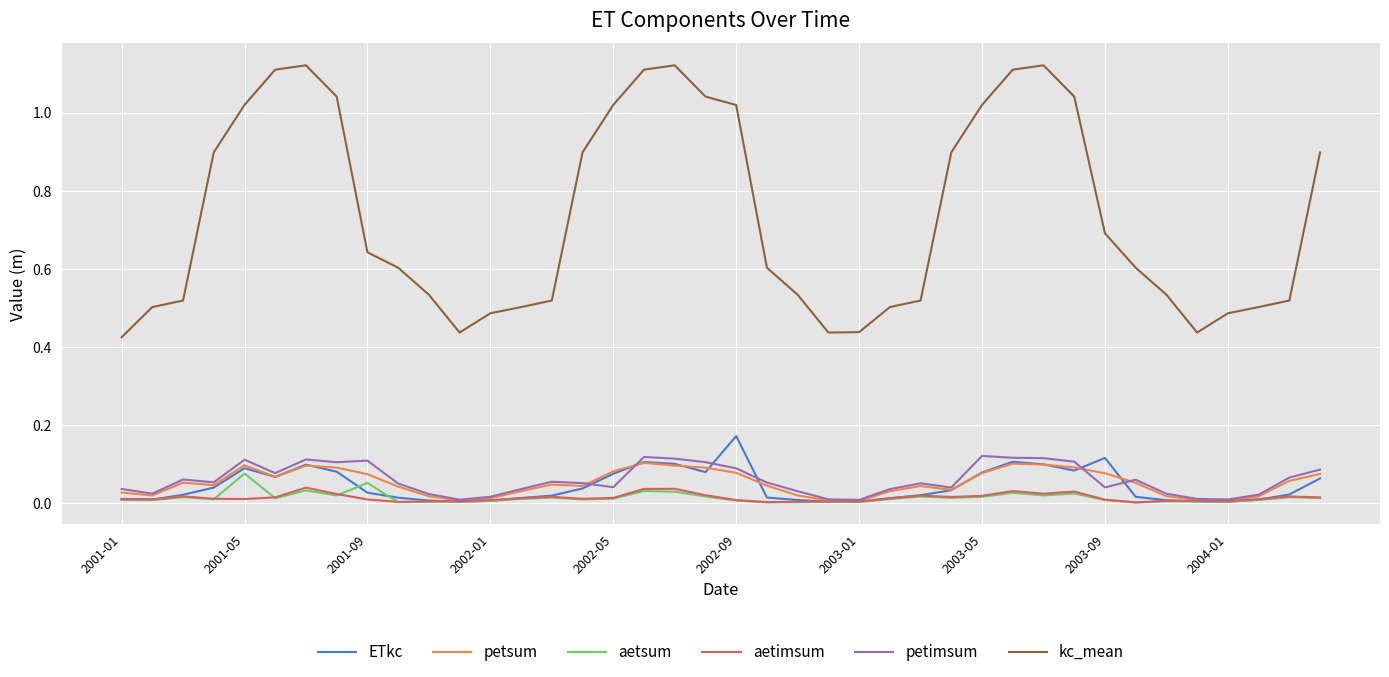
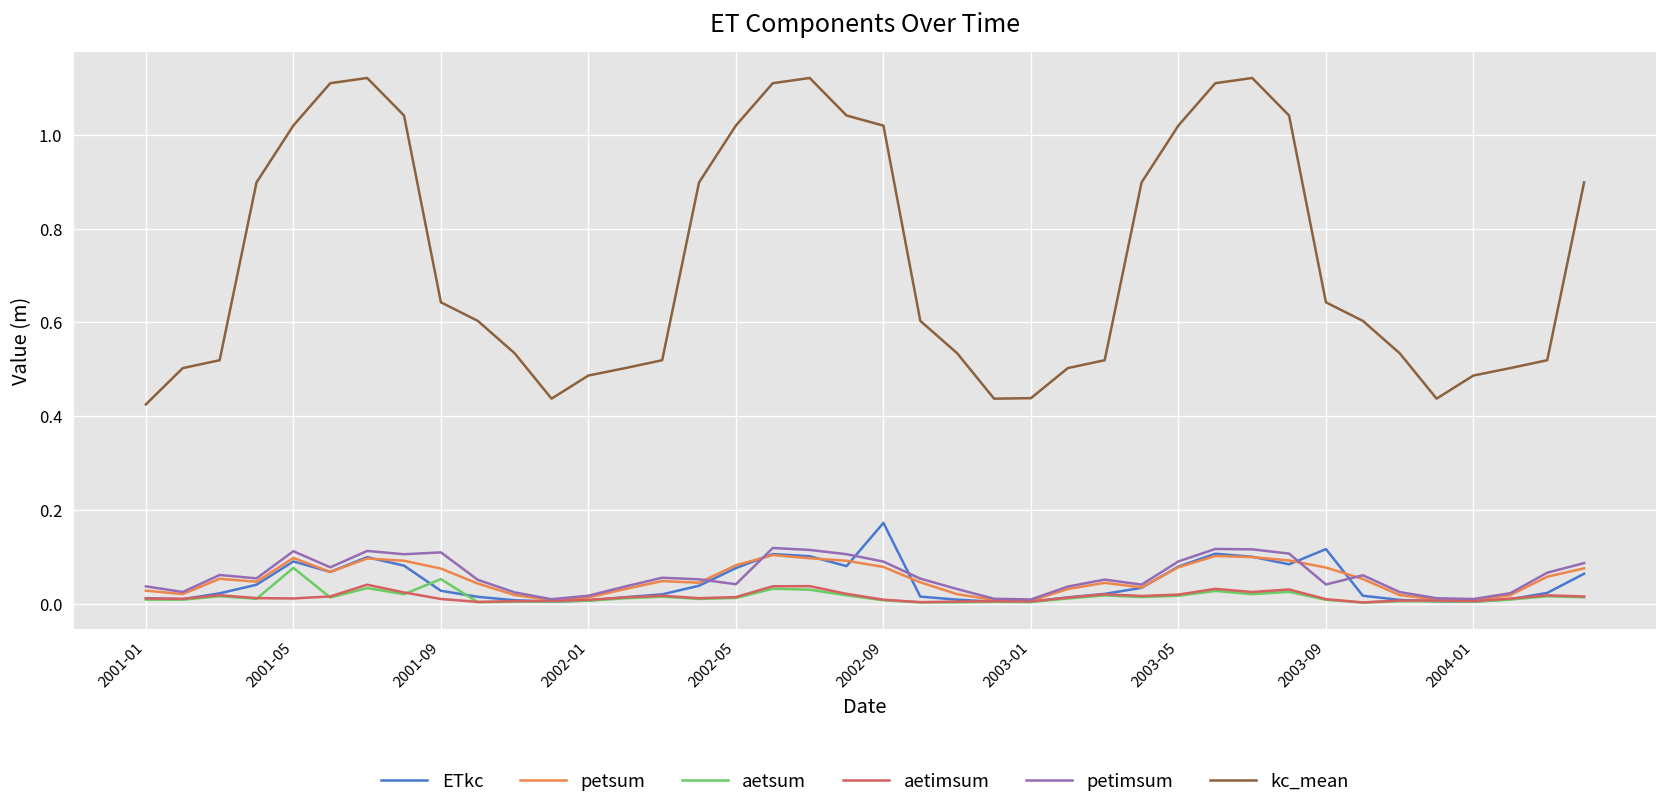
  {
    "ETkc": {
      "2001-05": 0.09,
      "2001-09": 0.03,
      "2002-09": 0.17,
      "2003-09": 0.12
    },
    "aetsum": {
      "2001-05": 0.08,
      "2001-09": 0.05
    },
    "petimsum": {
      "2001-01": 0.04,
      "2001-05": 0.11,
      "2001-09": 0.11,
      "2002-05": 0.04,
      "2002-09": 0.09,
-     "2003-05": 0.12,
+     "2003-05": 0.09,
      "2003-09": 0.04
    },
    "kc_mean": {
      "2001-01": 0.43,
      "2001-05": 1.02,
      "2001-09": 0.64,
      "2002-01": 0.49,
      "2002-05": 1.02,
      "2002-09": 1.02,
      "2003-01": 0.44,
      "2003-05": 1.02,
-     "2003-09": 0.69,
+     "2003-09": 0.64,
      "2004-01": 0.49
    }
  }
